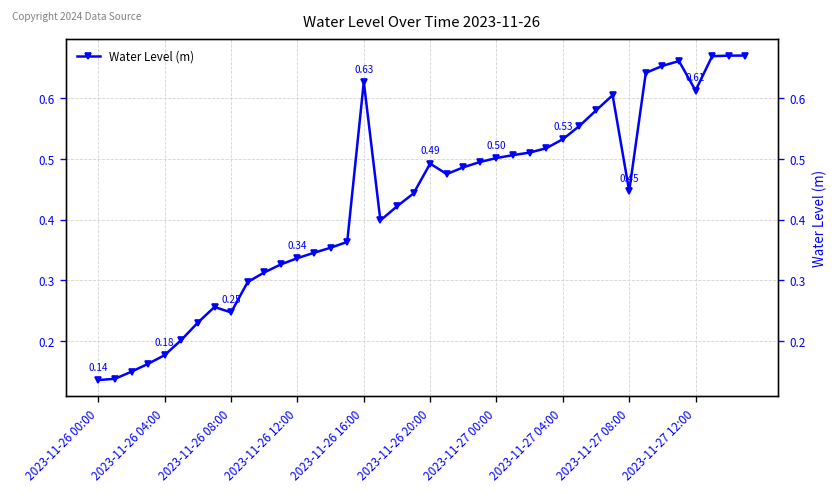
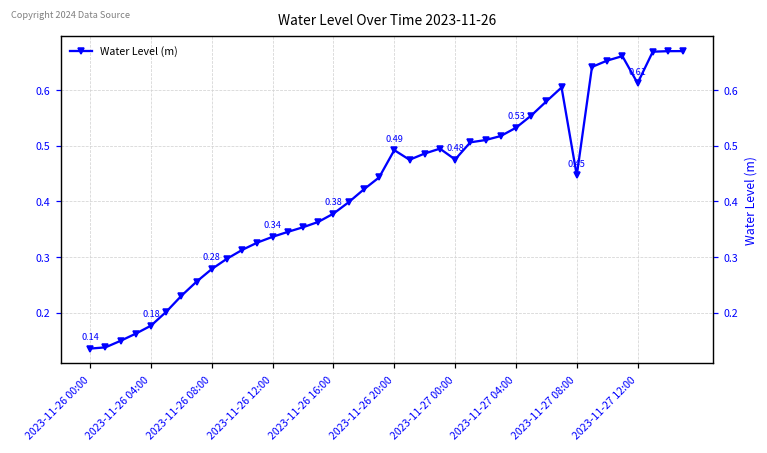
  {
    "2023-11-26 00:00": 0.14,
    "2023-11-26 04:00": 0.18,
-   "2023-11-26 08:00": 0.25,
+   "2023-11-26 08:00": 0.28,
    "2023-11-26 12:00": 0.34,
-   "2023-11-26 16:00": 0.63,
+   "2023-11-26 16:00": 0.38,
    "2023-11-26 20:00": 0.49,
-   "2023-11-27 00:00": 0.50,
+   "2023-11-27 00:00": 0.48,
    "2023-11-27 04:00": 0.53,
    "2023-11-27 08:00": 0.45,
    "2023-11-27 12:00": 0.61
  }
